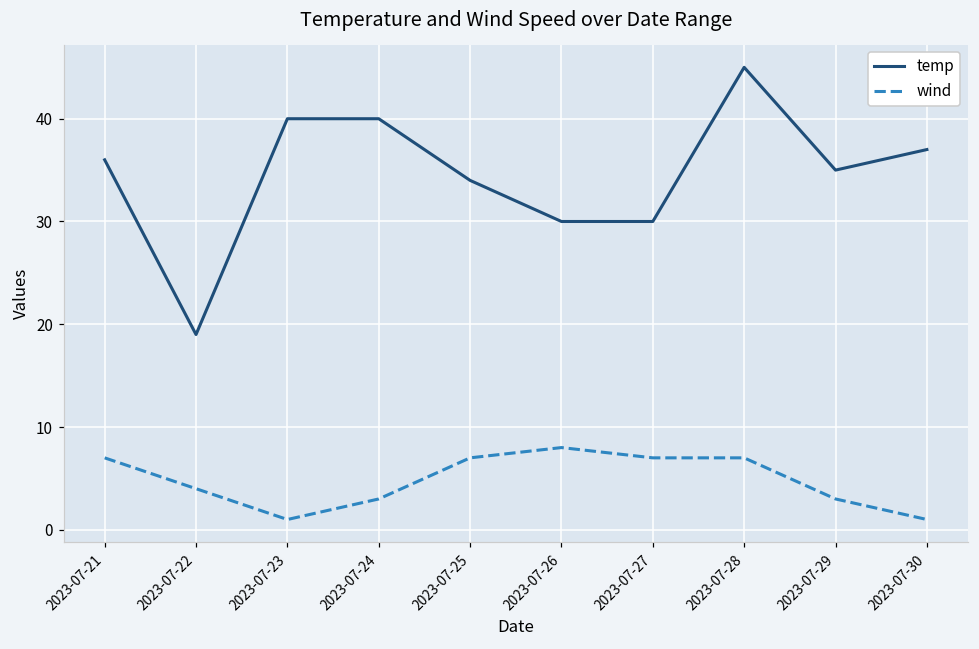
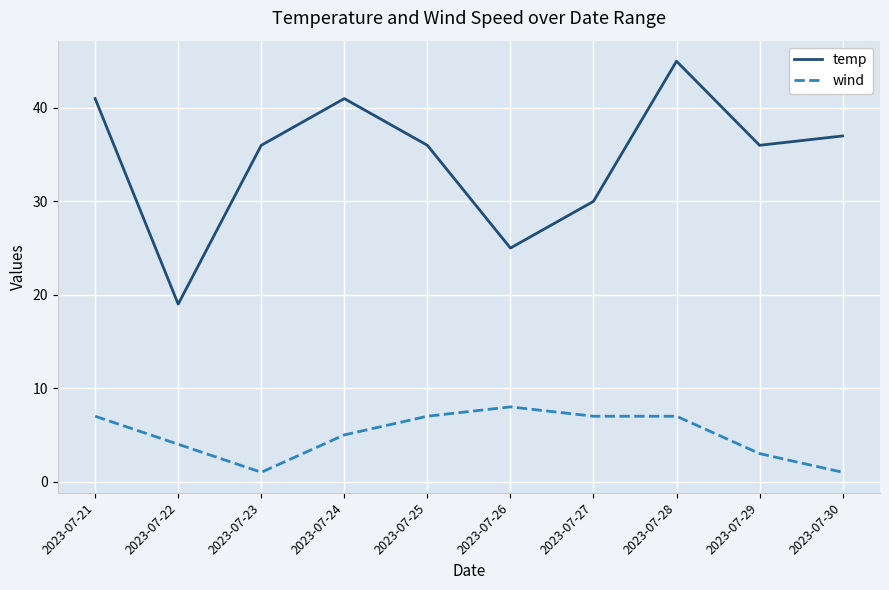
  {
    "temp": {
-     "2023-07-21": 36,
+     "2023-07-21": 41,
      "2023-07-22": 19,
-     "2023-07-23": 40,
-     "2023-07-24": 40,
-     "2023-07-25": 34,
-     "2023-07-26": 30,
+     "2023-07-23": 36,
+     "2023-07-24": 41,
+     "2023-07-25": 36,
+     "2023-07-26": 25,
      "2023-07-27": 30,
      "2023-07-28": 45,
-     "2023-07-29": 35,
+     "2023-07-29": 36,
      "2023-07-30": 37
    },
    "wind": {
      "2023-07-21": 7,
      "2023-07-22": 4,
      "2023-07-23": 1,
-     "2023-07-24": 3,
+     "2023-07-24": 5,
      "2023-07-25": 7,
      "2023-07-26": 8,
      "2023-07-27": 7,
      "2023-07-28": 7,
      "2023-07-29": 3,
      "2023-07-30": 1
    }
  }
